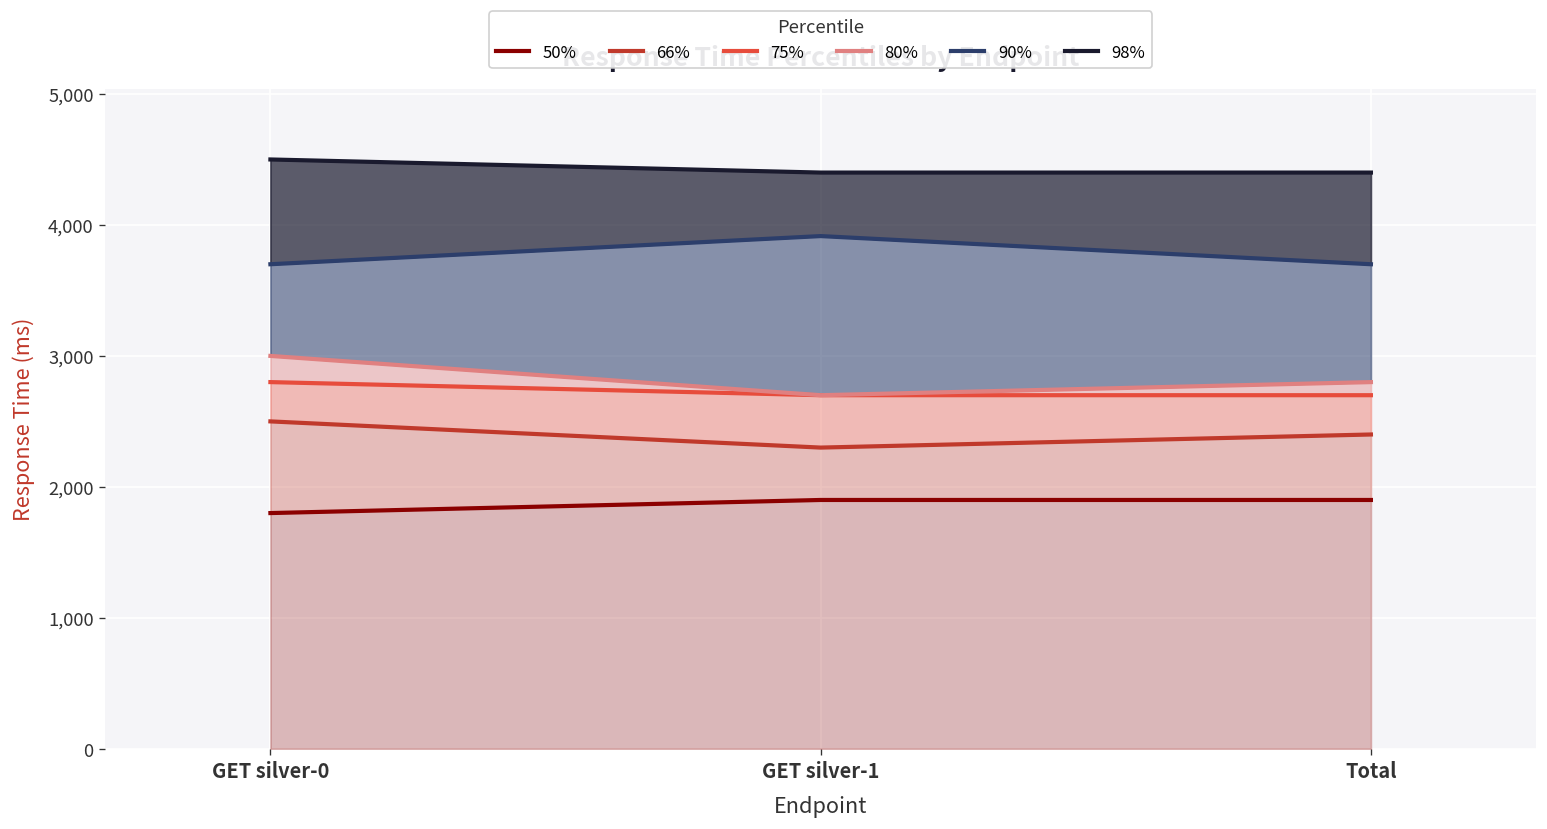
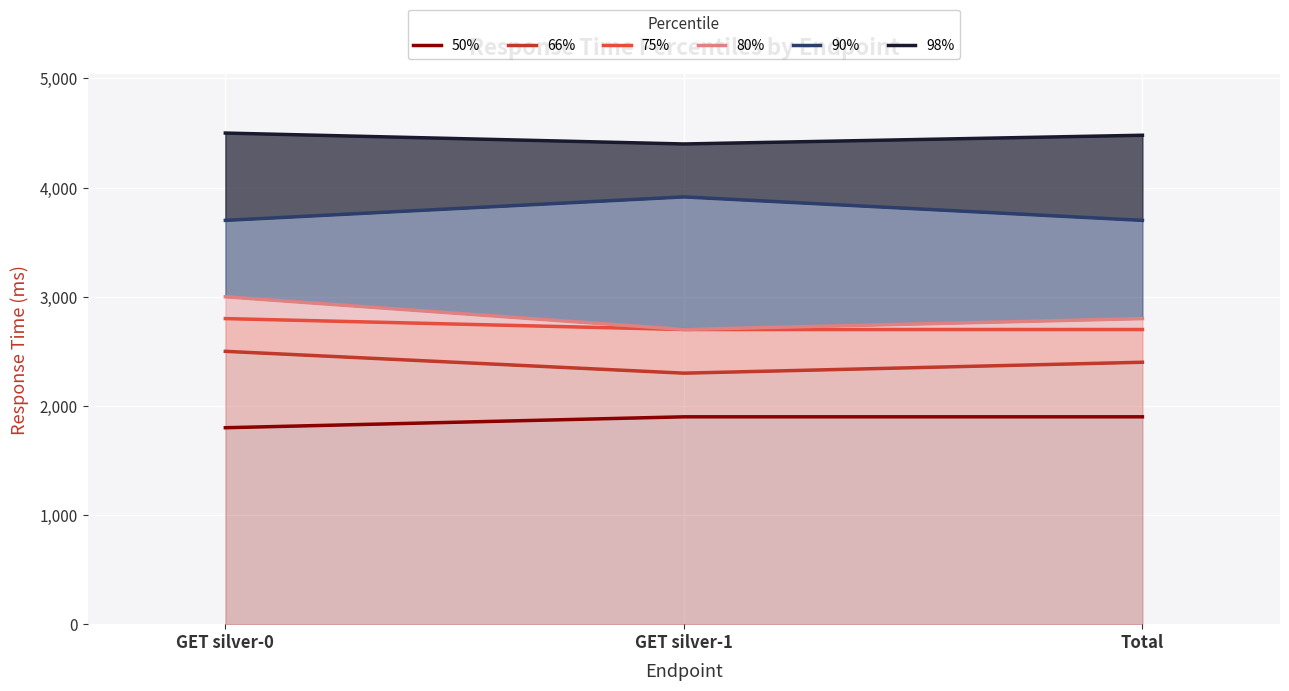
  {
    "50%": {
      "GET silver-0": "1,800",
      "GET silver-1": "1,900",
      "Total": "1,900"
    },
    "80%": {
      "GET silver-0": "3,000",
      "Total": "2,800"
    },
    "90%": {
      "GET silver-0": "3,700",
      "GET silver-1": "3,920",
      "Total": "3,700"
    },
    "98%": {
      "GET silver-0": "4,500",
      "GET silver-1": "4,400",
-     "Total": "4,400"
+     "Total": "4,480"
    }
  }
